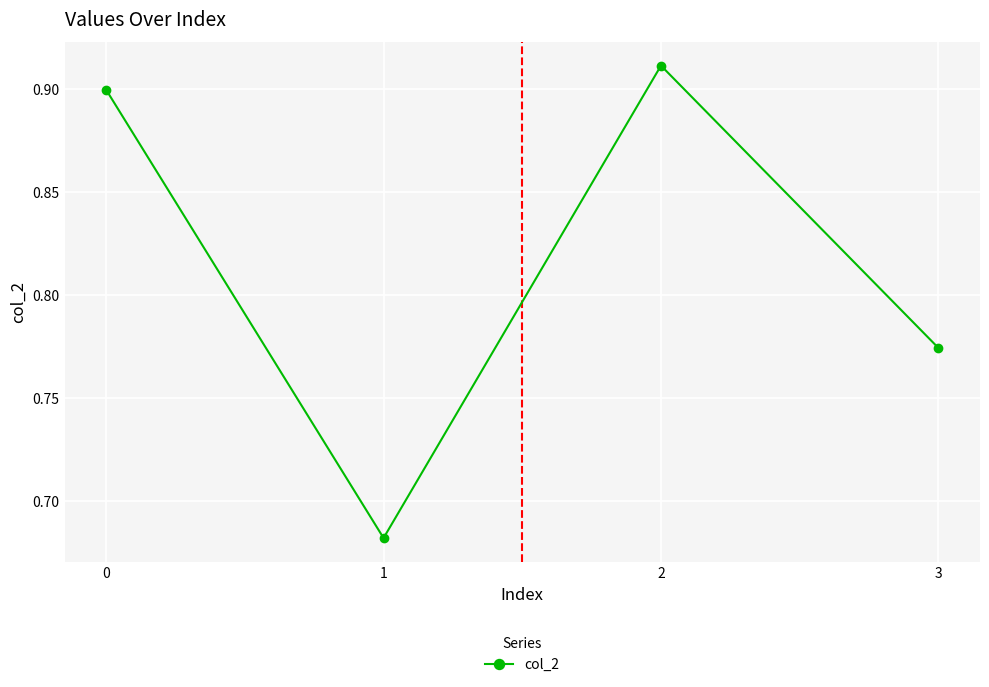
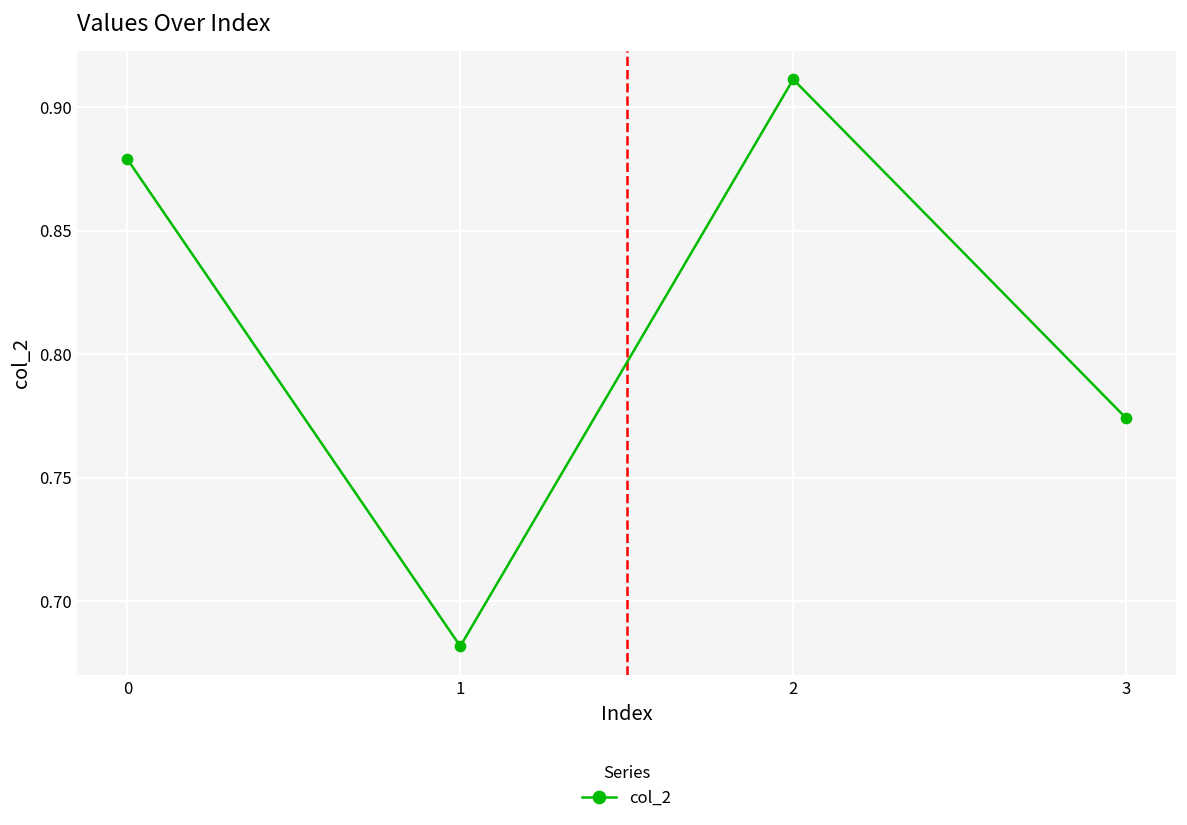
  {
-   "0": 0.899,
+   "0": 0.879,
    "1": 0.682,
    "2": 0.911,
    "3": 0.774
  }
